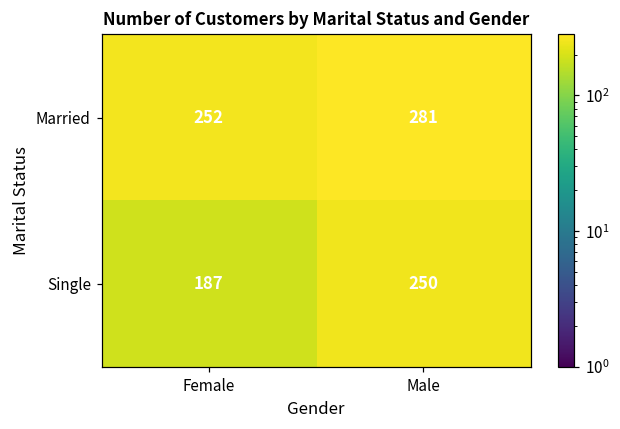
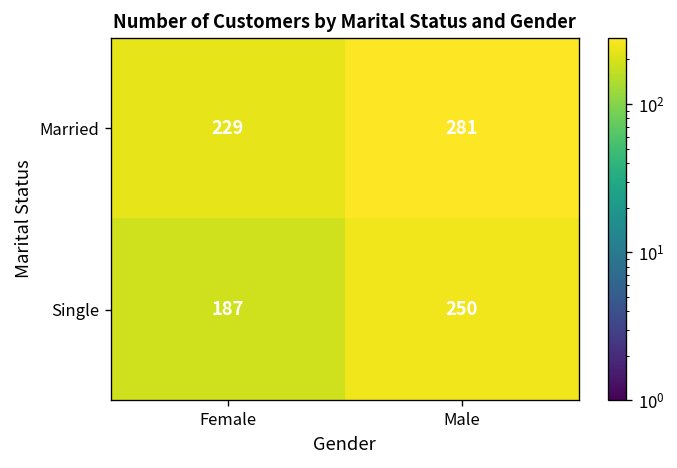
  {
    "Married": {
-     "Female": 252,
+     "Female": 229,
      "Male": 281
    },
    "Single": {
      "Female": 187,
      "Male": 250
    }
  }
